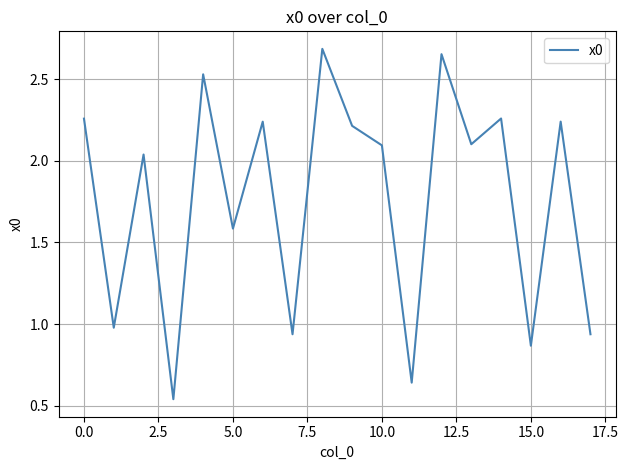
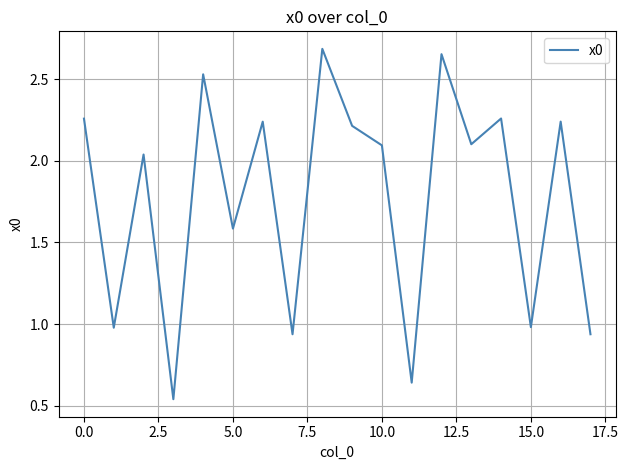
  {
    "0.0": 2.26,
    "5.0": 1.58,
    "10.0": 2.09,
-   "15.0": 0.87
+   "15.0": 0.98
  }
